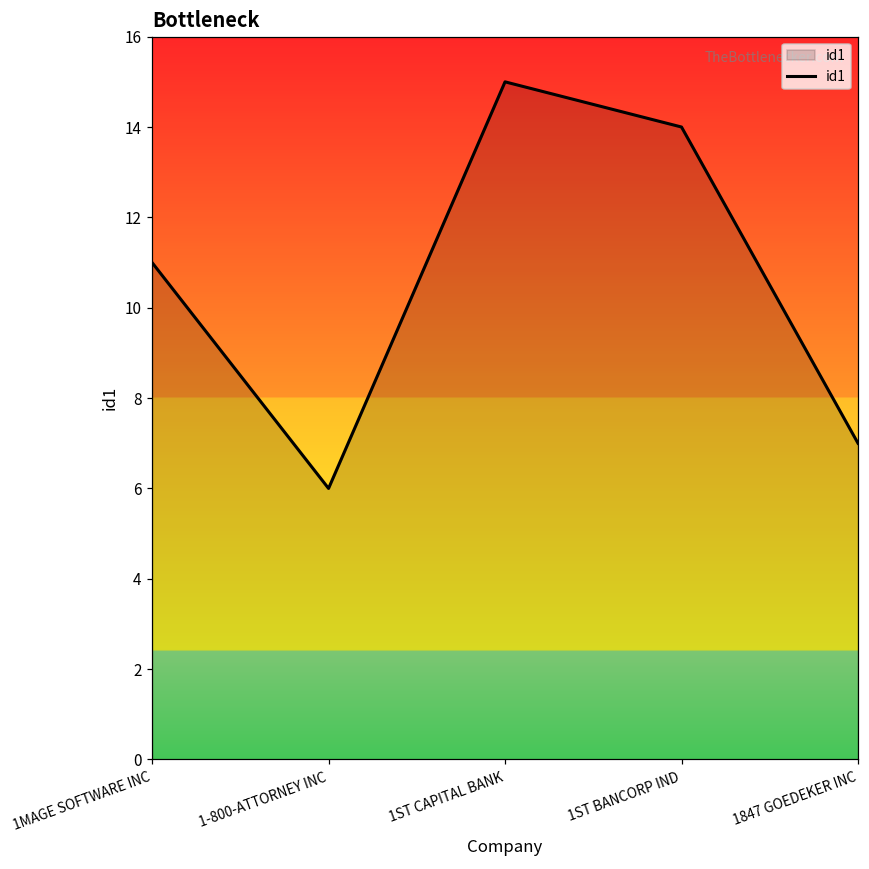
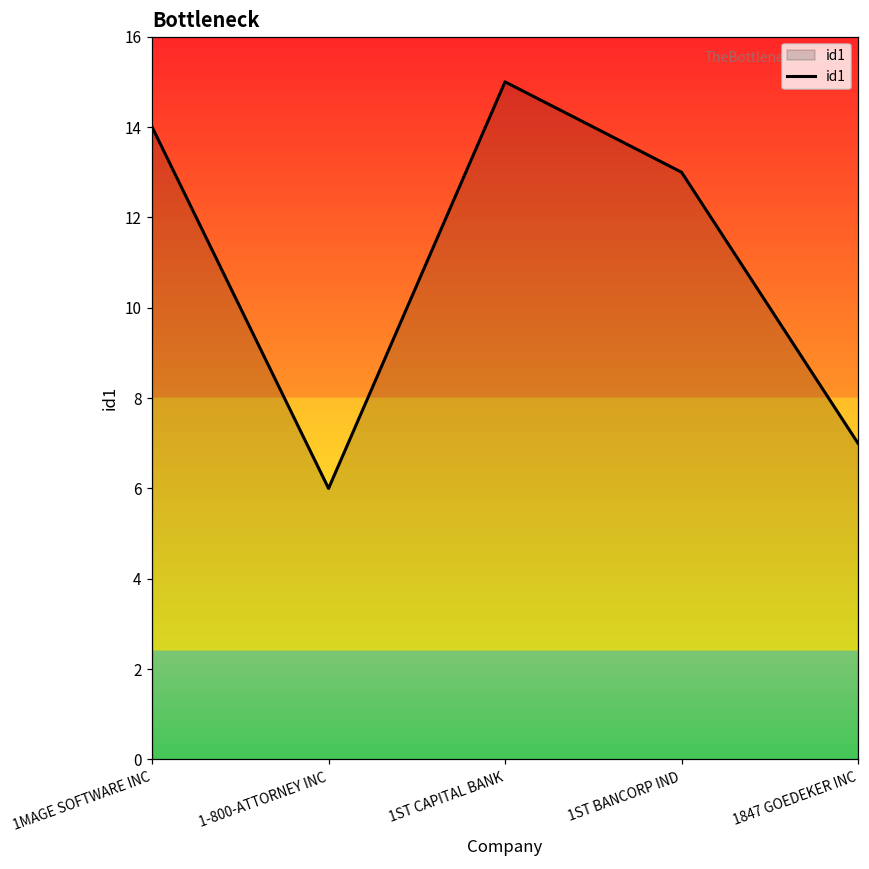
  {
-   "1MAGE SOFTWARE INC": 11,
+   "1MAGE SOFTWARE INC": 14,
    "1-800-ATTORNEY INC": 6,
    "1ST CAPITAL BANK": 15,
-   "1ST BANCORP IND": 14,
+   "1ST BANCORP IND": 13,
    "1847 GOEDEKER INC": 7
  }
